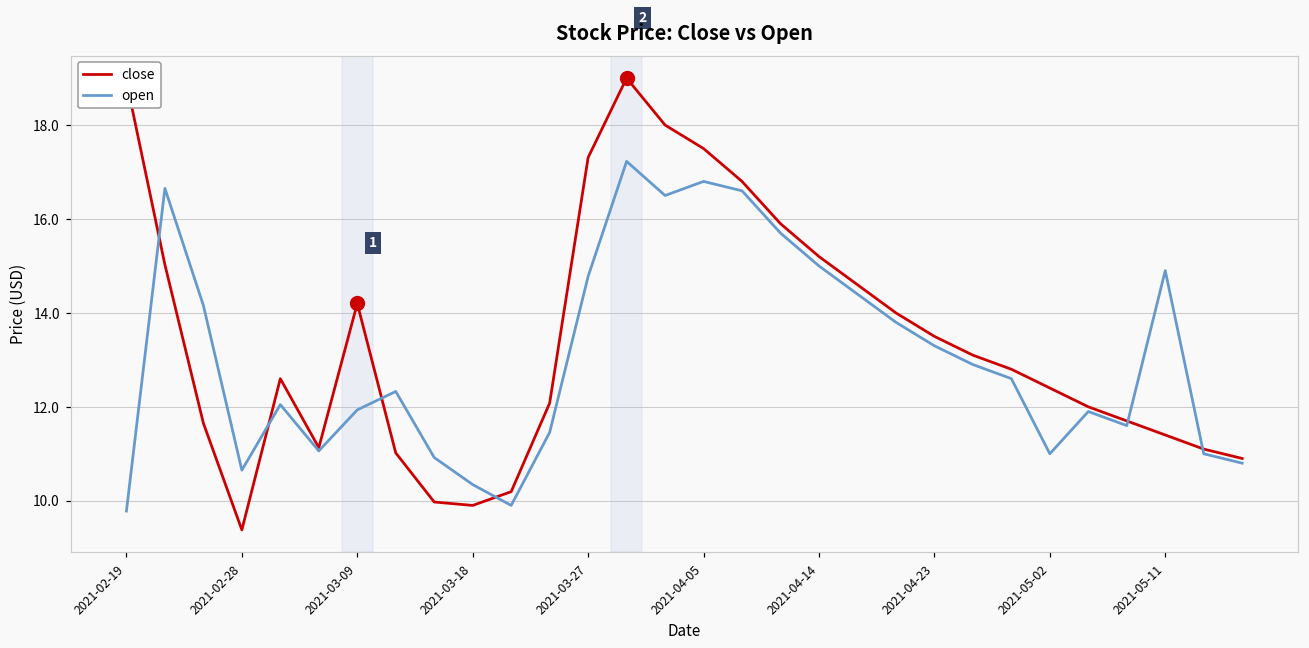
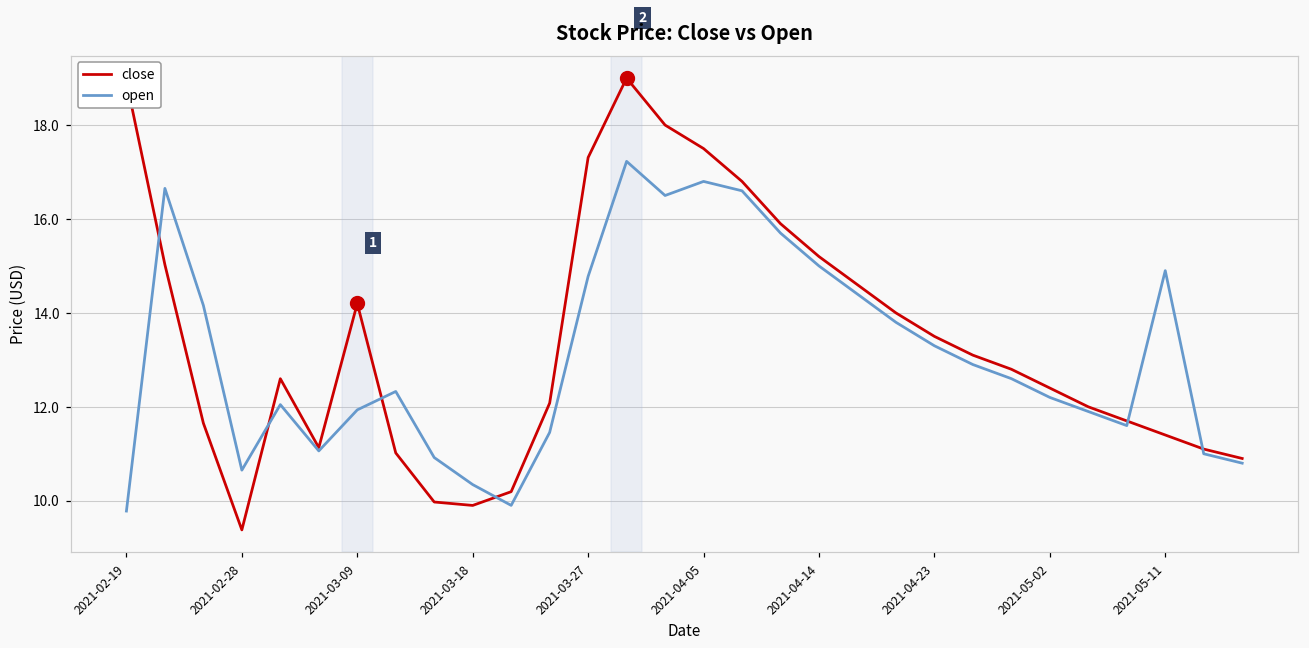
  {
    "open": {
      "2021-02-19": 9.8,
      "2021-02-28": 10.7,
      "2021-03-09": 11.9,
      "2021-03-18": 10.3,
      "2021-03-27": 14.8,
      "2021-04-05": 16.8,
      "2021-04-14": 15.0,
      "2021-04-23": 13.3,
-     "2021-05-02": 11.0,
+     "2021-05-02": 12.2,
      "2021-05-11": 14.9
    }
  }
